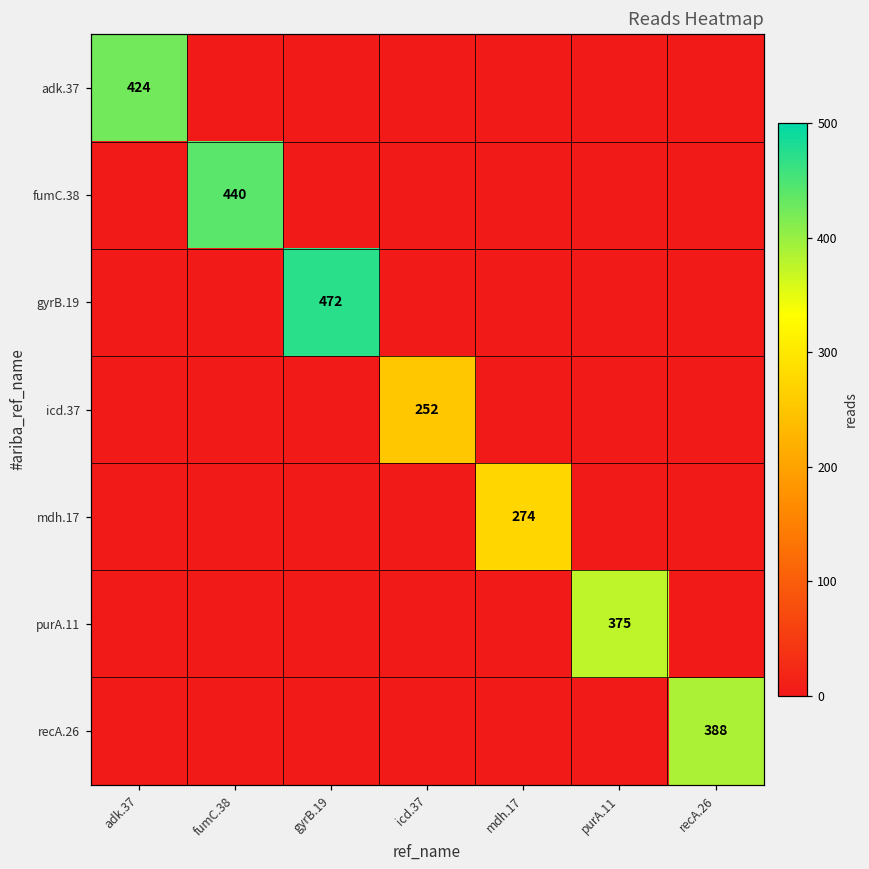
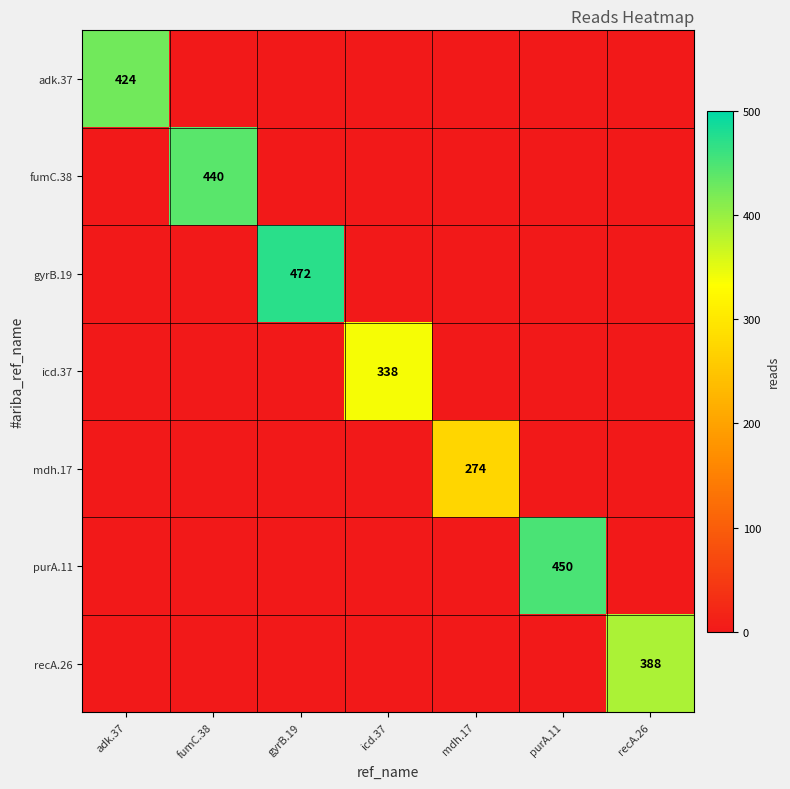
  {
    "adk.37": {
      "adk.37": 424
    },
    "fumC.38": {
      "fumC.38": 440
    },
    "gyrB.19": {
      "gyrB.19": 472
    },
    "icd.37": {
-     "icd.37": 252
+     "icd.37": 338
    },
    "mdh.17": {
      "mdh.17": 274
    },
    "purA.11": {
-     "purA.11": 375
+     "purA.11": 450
    },
    "recA.26": {
      "recA.26": 388
    }
  }
